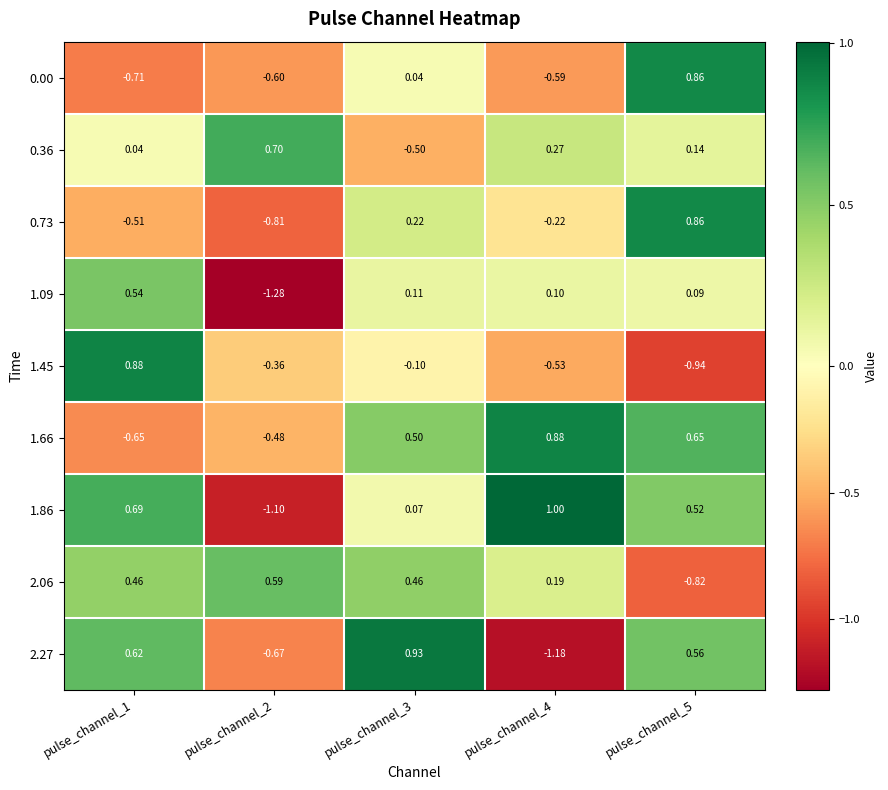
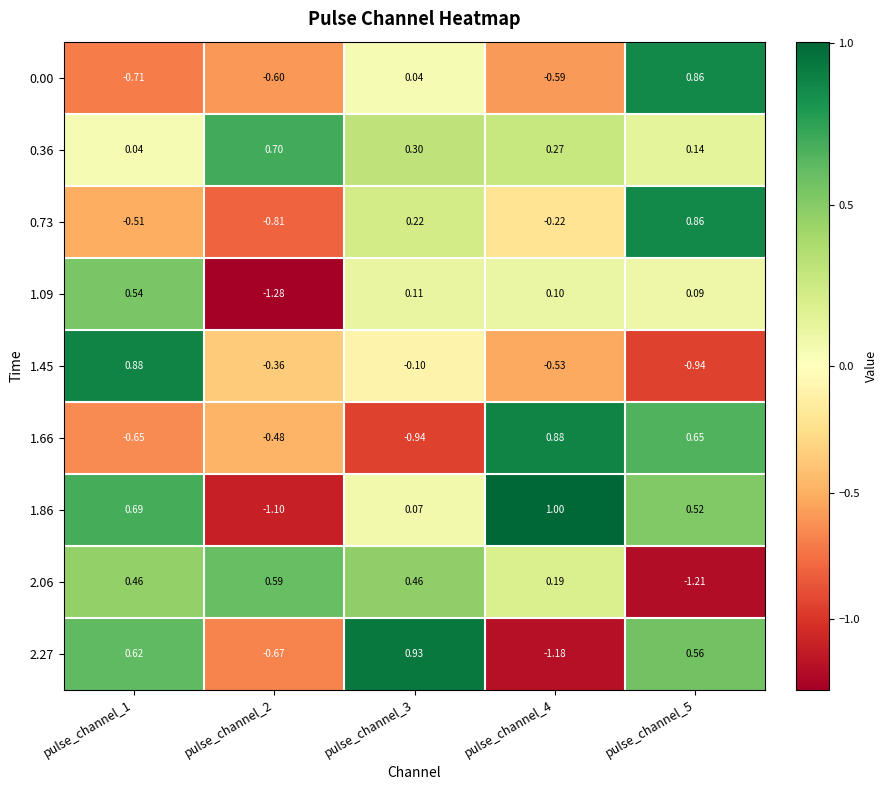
  {
    "0.00": {
      "pulse_channel_1": -0.71,
      "pulse_channel_2": -0.60,
      "pulse_channel_3": 0.04,
      "pulse_channel_4": -0.59,
      "pulse_channel_5": 0.86
    },
    "0.36": {
      "pulse_channel_1": 0.04,
      "pulse_channel_2": 0.70,
-     "pulse_channel_3": -0.50,
+     "pulse_channel_3": 0.30,
      "pulse_channel_4": 0.27,
      "pulse_channel_5": 0.14
    },
    "0.73": {
      "pulse_channel_1": -0.51,
      "pulse_channel_2": -0.81,
      "pulse_channel_3": 0.22,
      "pulse_channel_4": -0.22,
      "pulse_channel_5": 0.86
    },
    "1.09": {
      "pulse_channel_1": 0.54,
      "pulse_channel_2": -1.28,
      "pulse_channel_3": 0.11,
      "pulse_channel_4": 0.10,
      "pulse_channel_5": 0.09
    },
    "1.45": {
      "pulse_channel_1": 0.88,
      "pulse_channel_2": -0.36,
      "pulse_channel_3": -0.10,
      "pulse_channel_4": -0.53,
      "pulse_channel_5": -0.94
    },
    "1.66": {
      "pulse_channel_1": -0.65,
      "pulse_channel_2": -0.48,
-     "pulse_channel_3": 0.50,
+     "pulse_channel_3": -0.94,
      "pulse_channel_4": 0.88,
      "pulse_channel_5": 0.65
    },
    "1.86": {
      "pulse_channel_1": 0.69,
      "pulse_channel_2": -1.10,
      "pulse_channel_3": 0.07,
      "pulse_channel_4": 1.00,
      "pulse_channel_5": 0.52
    },
    "2.06": {
      "pulse_channel_1": 0.46,
      "pulse_channel_2": 0.59,
      "pulse_channel_3": 0.46,
      "pulse_channel_4": 0.19,
-     "pulse_channel_5": -0.82
+     "pulse_channel_5": -1.21
    },
    "2.27": {
      "pulse_channel_1": 0.62,
      "pulse_channel_2": -0.67,
      "pulse_channel_3": 0.93,
      "pulse_channel_4": -1.18,
      "pulse_channel_5": 0.56
    }
  }
